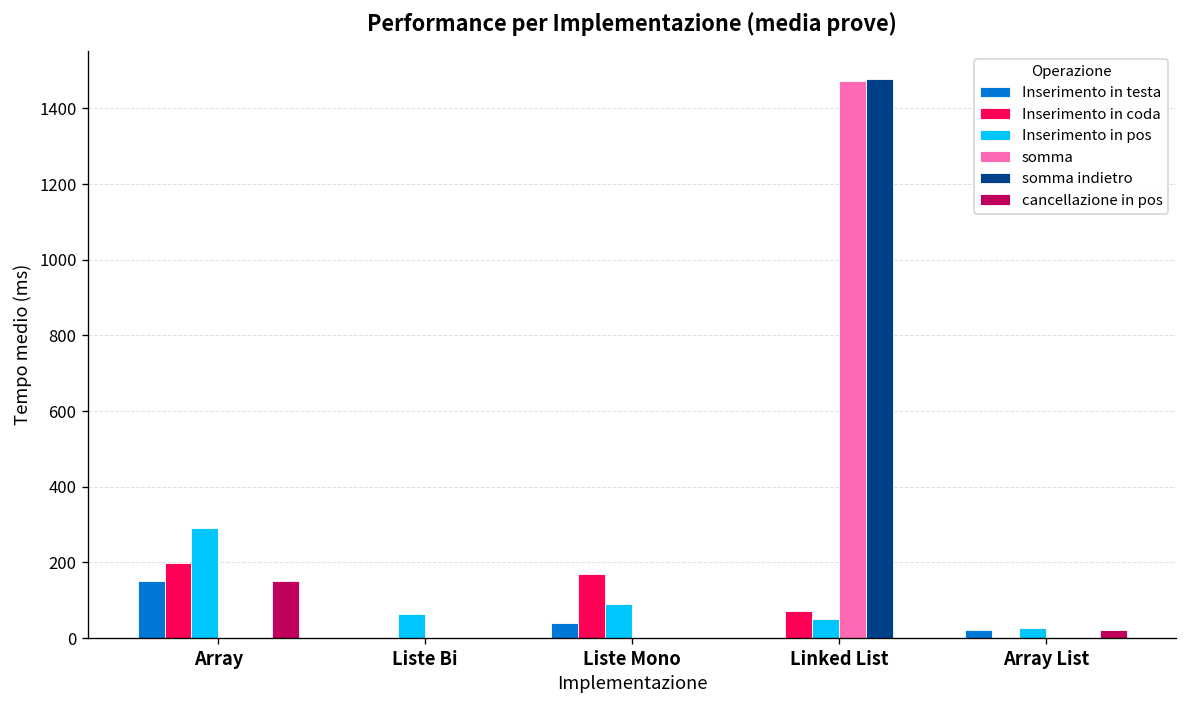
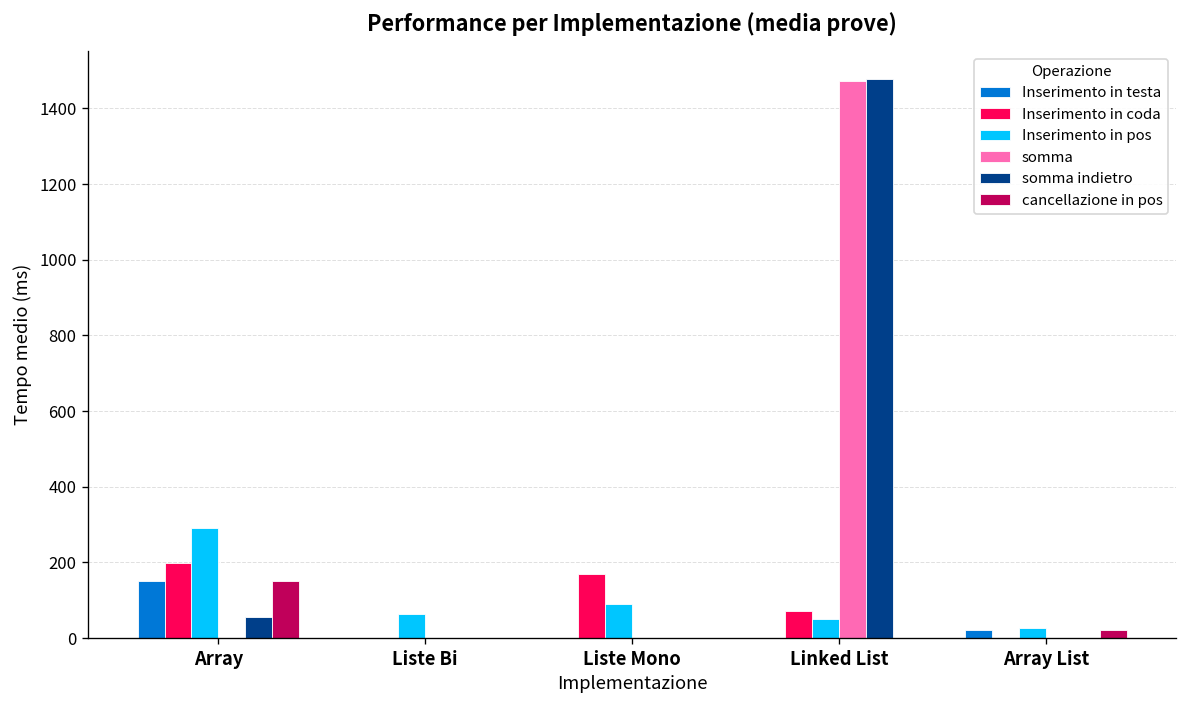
  {
    "Inserimento in testa": {
      "Array": 150,
      "Liste Bi": 0,
-     "Liste Mono": 40,
+     "Liste Mono": 0,
      "Array List": 20
    },
    "Inserimento in coda": {
      "Array": 200,
      "Liste Mono": 170,
      "Linked List": 70
    },
    "Inserimento in pos": {
      "Array": 290,
      "Liste Bi": 60,
      "Liste Mono": 90,
      "Linked List": 50,
      "Array List": 30
    },
    "somma": {
      "Array": 0,
      "Liste Bi": 0,
      "Liste Mono": 0,
      "Linked List": 1470
    },
    "somma indietro": {
-     "Array": 0,
+     "Array": 60,
      "Linked List": 1480
    },
    "cancellazione in pos": {
      "Array": 150,
      "Liste Bi": 0,
      "Array List": 20
    }
  }
